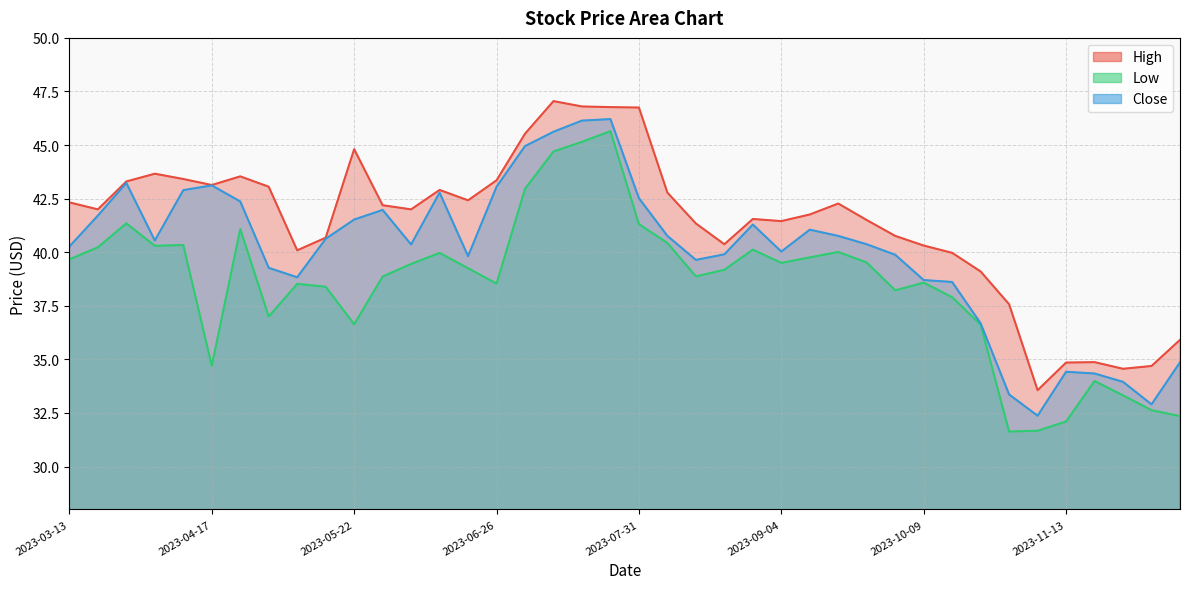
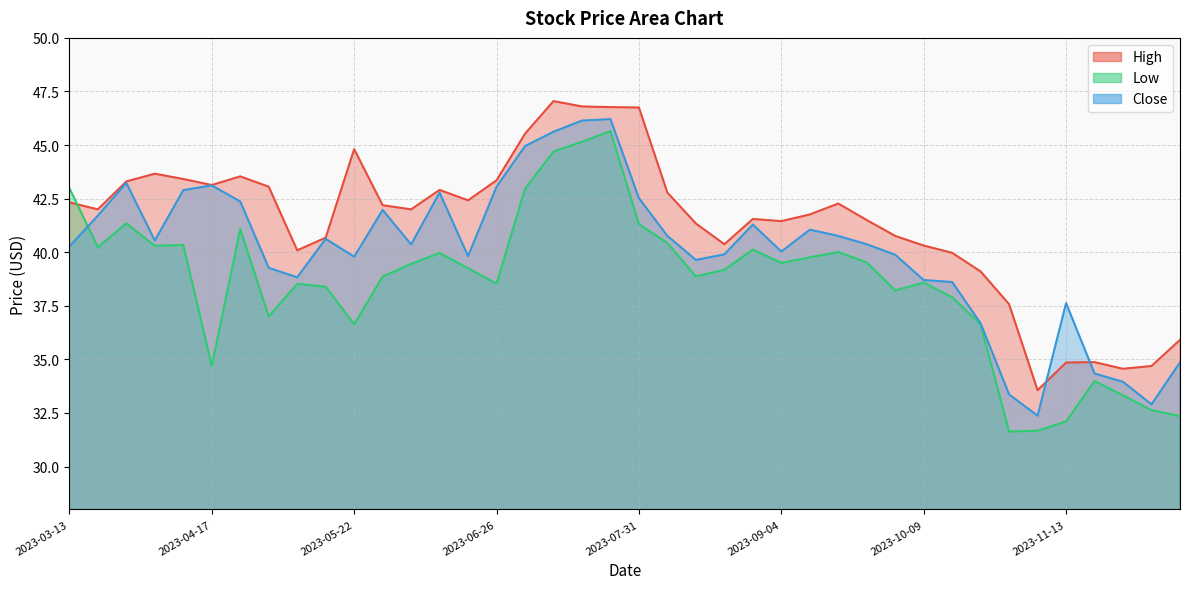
  {
    "High": {
      "2023-03-13": 42.3,
      "2023-05-22": 44.8,
      "2023-06-26": 43.4,
      "2023-07-31": 46.8,
      "2023-09-04": 41.5,
      "2023-10-09": 40.3,
      "2023-11-13": 34.8
    },
    "Low": {
-     "2023-03-13": 39.7,
+     "2023-03-13": 43.0,
      "2023-04-17": 34.7,
      "2023-05-22": 36.6,
      "2023-06-26": 38.5,
      "2023-07-31": 41.3,
      "2023-09-04": 39.5,
      "2023-11-13": 32.1
    },
    "Close": {
      "2023-03-13": 40.3,
-     "2023-05-22": 41.5,
+     "2023-05-22": 39.8,
      "2023-06-26": 43.1,
      "2023-07-31": 42.5,
      "2023-09-04": 40.0,
-     "2023-11-13": 34.4
+     "2023-11-13": 37.6
    }
  }
